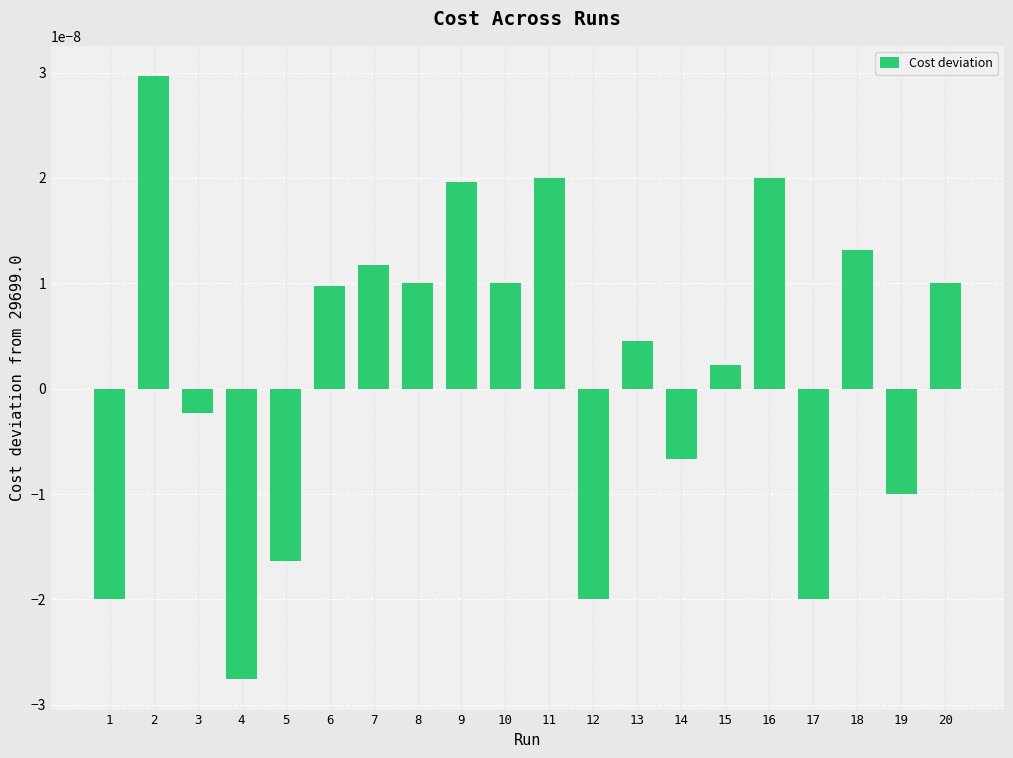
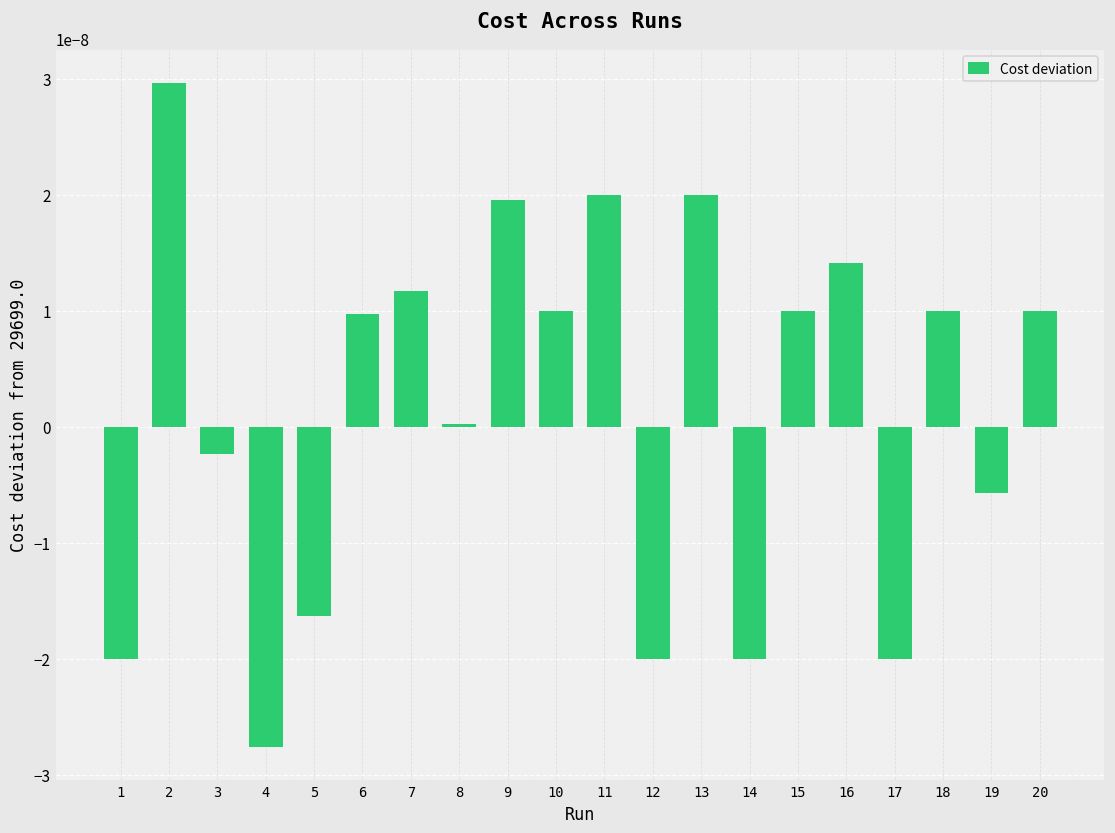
  {
    "1": -0.0000000200,
    "2": 0.0000000297,
    "3": -0.0000000023,
    "4": -0.0000000276,
    "5": -0.0000000163,
    "6": 0.0000000098,
    "7": 0.0000000118,
-   "8": 0.0000000100,
+   "8": 0.0000000003,
    "9": 0.0000000196,
    "10": 0.0000000100,
    "11": 0.0000000200,
    "12": -0.0000000200,
-   "13": 0.0000000045,
-   "14": -0.0000000067,
-   "15": 0.0000000022,
-   "16": 0.0000000200,
+   "13": 0.0000000200,
+   "14": -0.0000000200,
+   "15": 0.0000000100,
+   "16": 0.0000000141,
    "17": -0.0000000200,
-   "18": 0.0000000132,
-   "19": -0.0000000100,
+   "18": 0.0000000100,
+   "19": -0.0000000057,
    "20": 0.0000000100
  }
